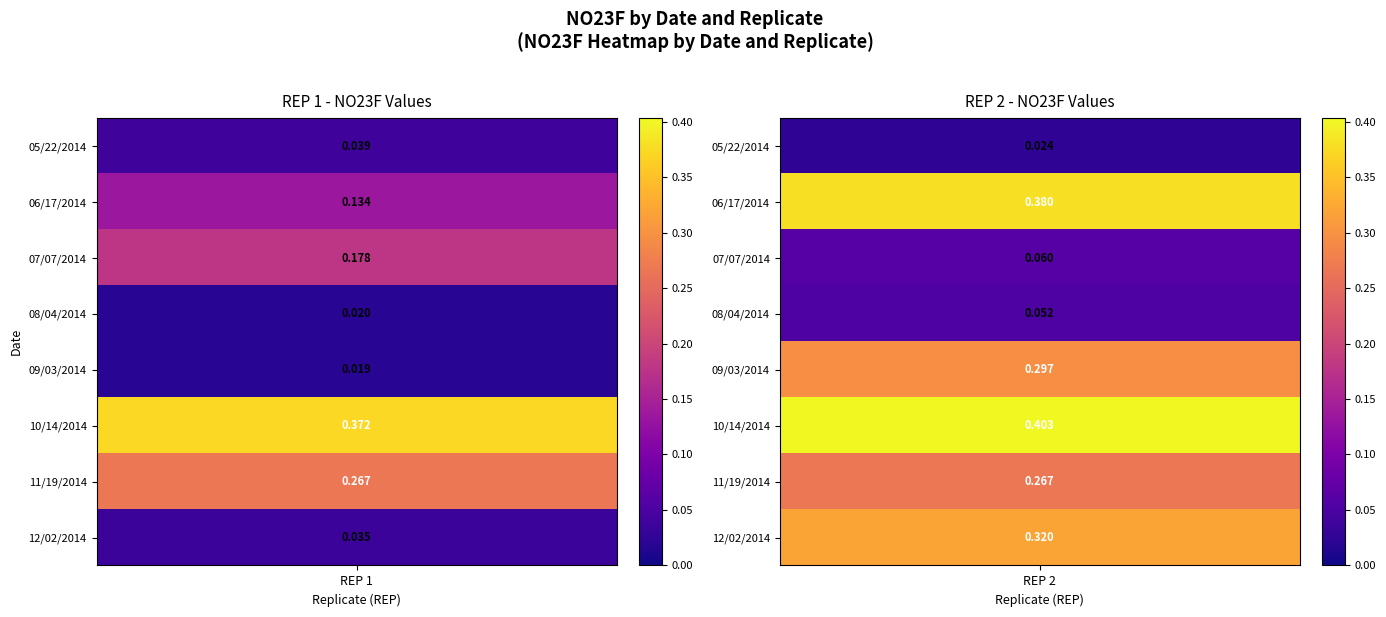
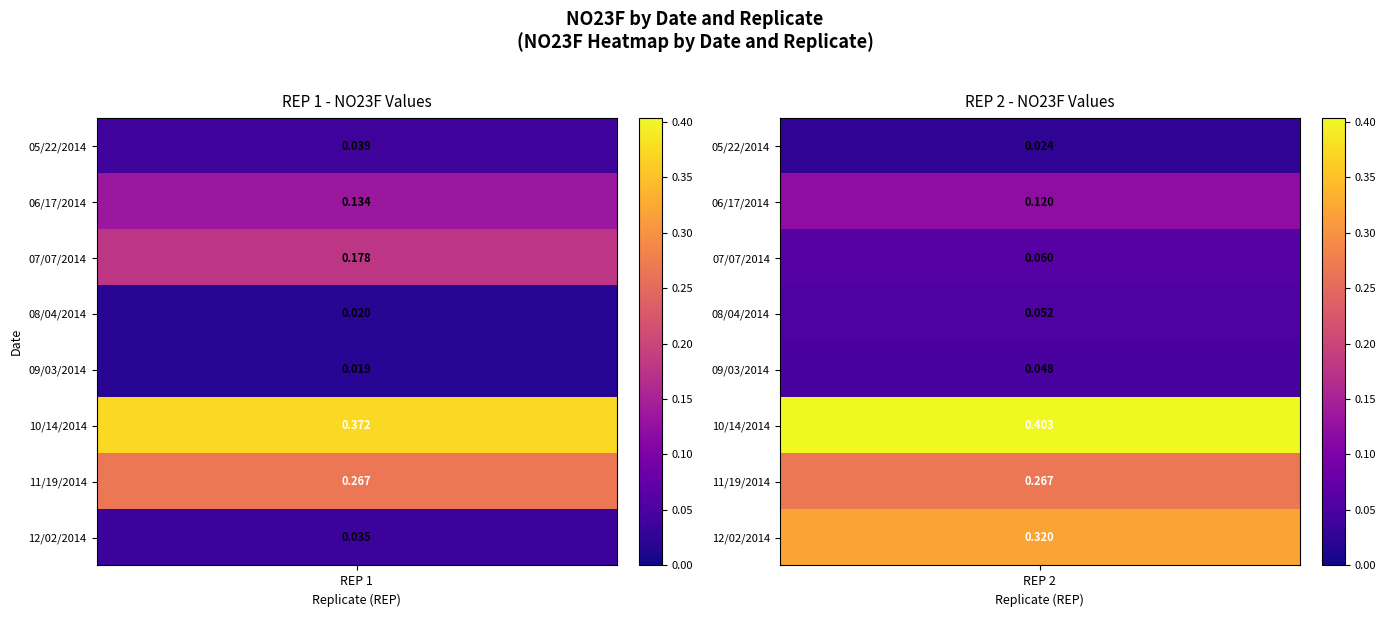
  {
    "REP 1 - NO23F Values": {
      "05/22/2014": {
        "REP 1": 0.039
      },
      "06/17/2014": {
        "REP 1": 0.134
      },
      "07/07/2014": {
        "REP 1": 0.178
      },
      "08/04/2014": {
        "REP 1": 0.020
      },
      "09/03/2014": {
        "REP 1": 0.019
      },
      "10/14/2014": {
        "REP 1": 0.372
      },
      "11/19/2014": {
        "REP 1": 0.267
      },
      "12/02/2014": {
        "REP 1": 0.035
      }
    },
    "REP 2 - NO23F Values": {
      "05/22/2014": {
        "REP 2": 0.024
      },
      "06/17/2014": {
-       "REP 2": 0.380
+       "REP 2": 0.120
      },
      "07/07/2014": {
        "REP 2": 0.060
      },
      "08/04/2014": {
        "REP 2": 0.052
      },
      "09/03/2014": {
-       "REP 2": 0.297
+       "REP 2": 0.048
      },
      "10/14/2014": {
        "REP 2": 0.403
      },
      "11/19/2014": {
        "REP 2": 0.267
      },
      "12/02/2014": {
        "REP 2": 0.320
      }
    }
  }
